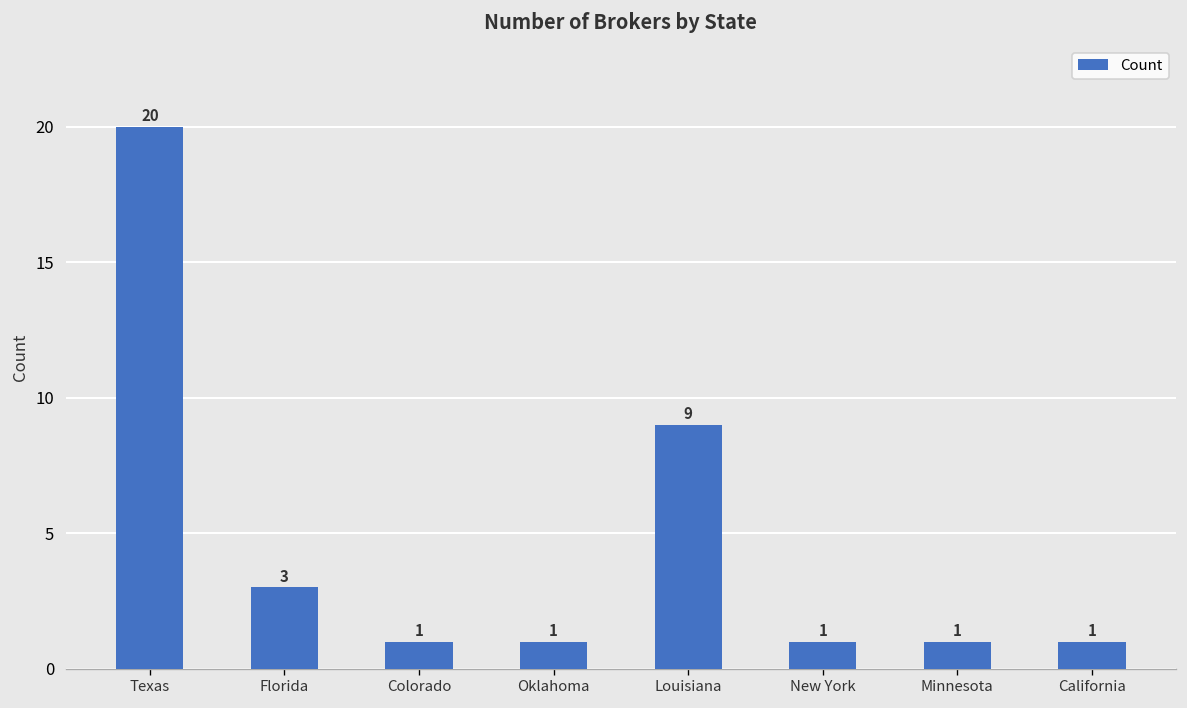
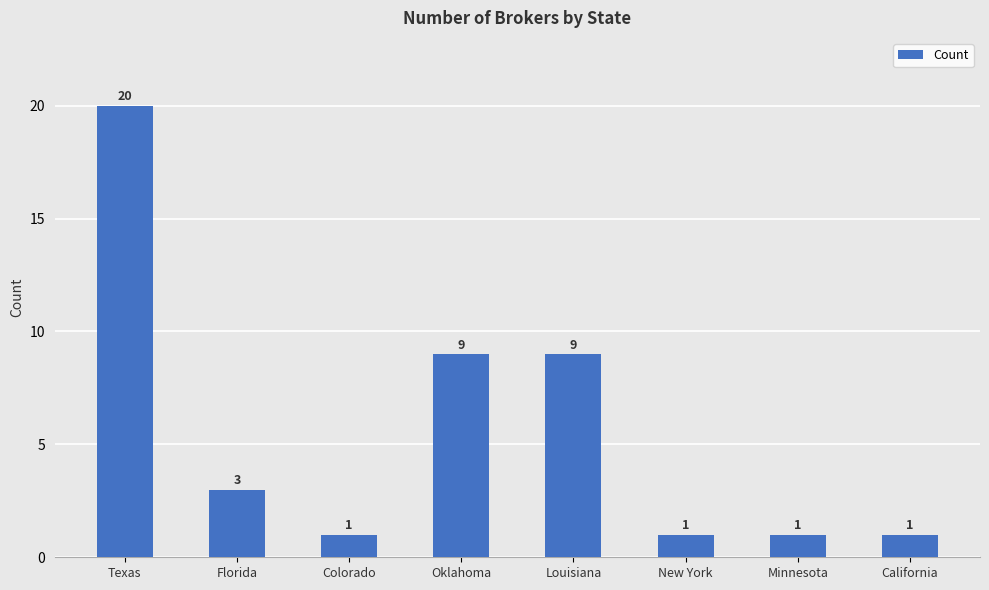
  {
    "Texas": 20,
    "Florida": 3,
    "Colorado": 1,
-   "Oklahoma": 1,
+   "Oklahoma": 9,
    "Louisiana": 9,
    "New York": 1,
    "Minnesota": 1,
    "California": 1
  }
